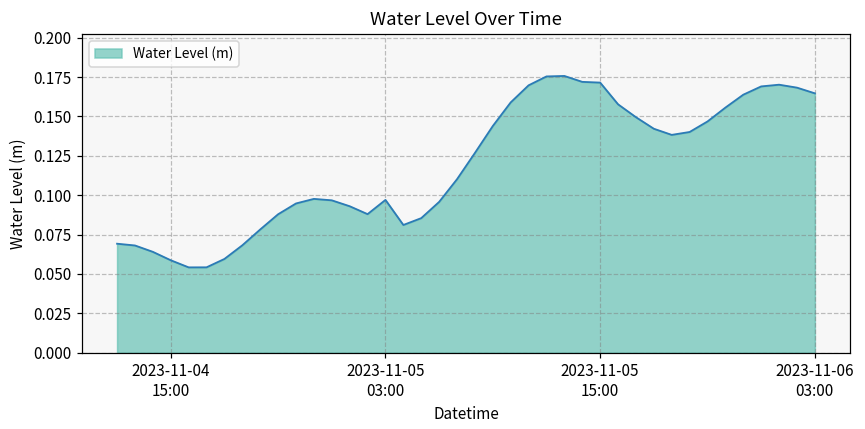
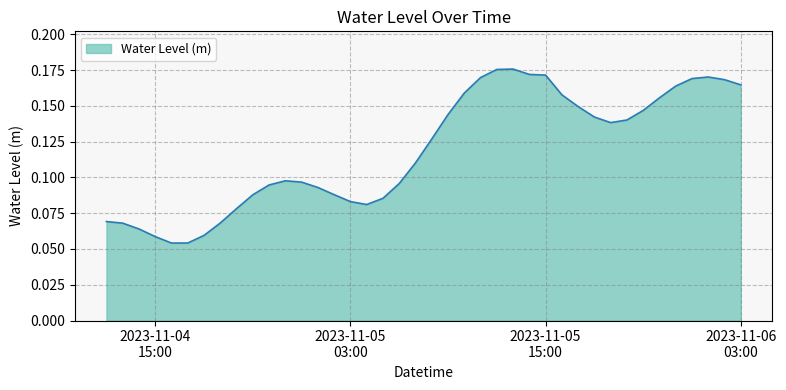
  {
    "2023-11-04 15:00": 0.059,
-   "2023-11-05 03:00": 0.097,
+   "2023-11-05 03:00": 0.083,
    "2023-11-05 15:00": 0.172,
    "2023-11-06 03:00": 0.165
  }
